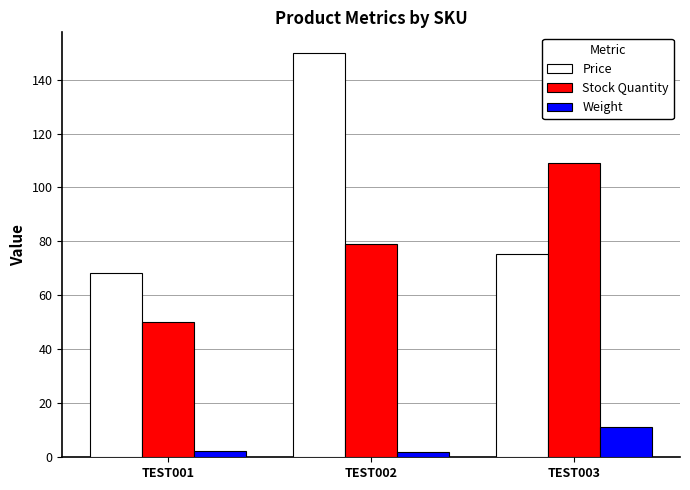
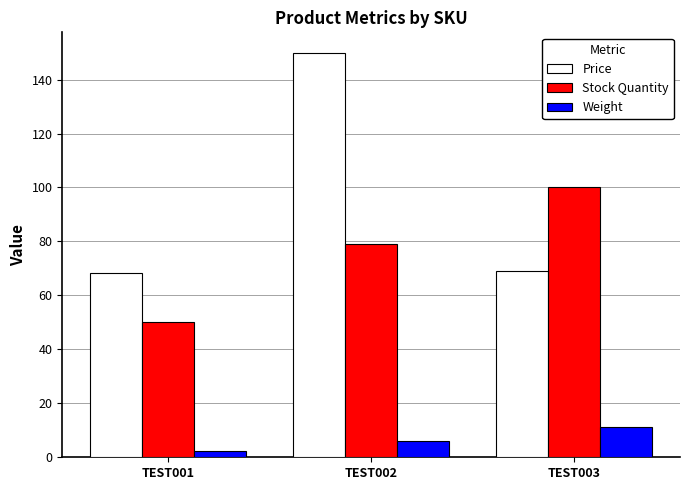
  {
    "Price": {
      "TEST001": 68,
      "TEST002": 150,
-     "TEST003": 76
+     "TEST003": 69
    },
    "Stock Quantity": {
      "TEST001": 50,
      "TEST002": 79,
-     "TEST003": 109
+     "TEST003": 100
    },
    "Weight": {
      "TEST001": 3,
-     "TEST002": 2,
+     "TEST002": 6,
      "TEST003": 11
    }
  }
